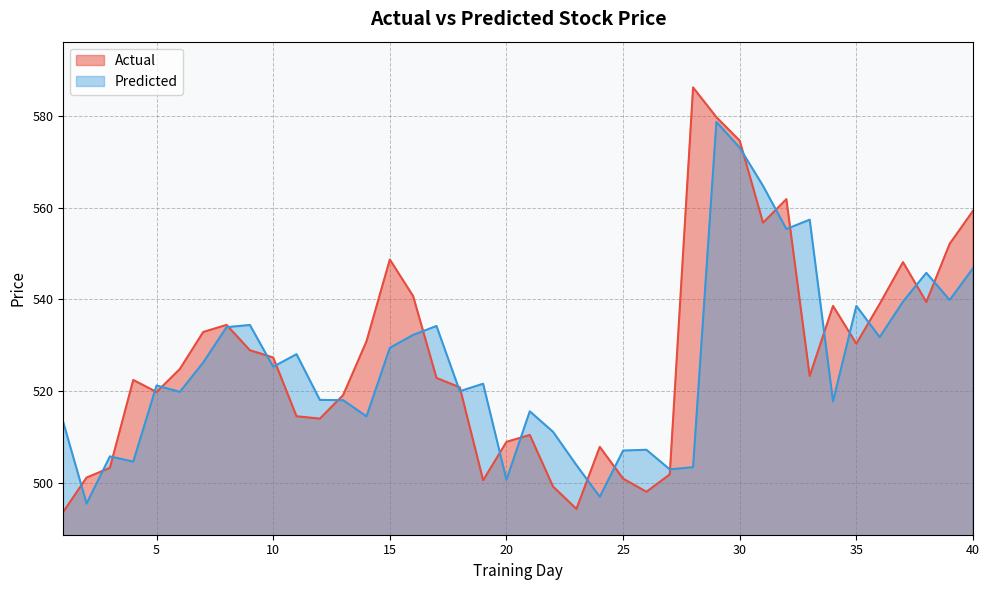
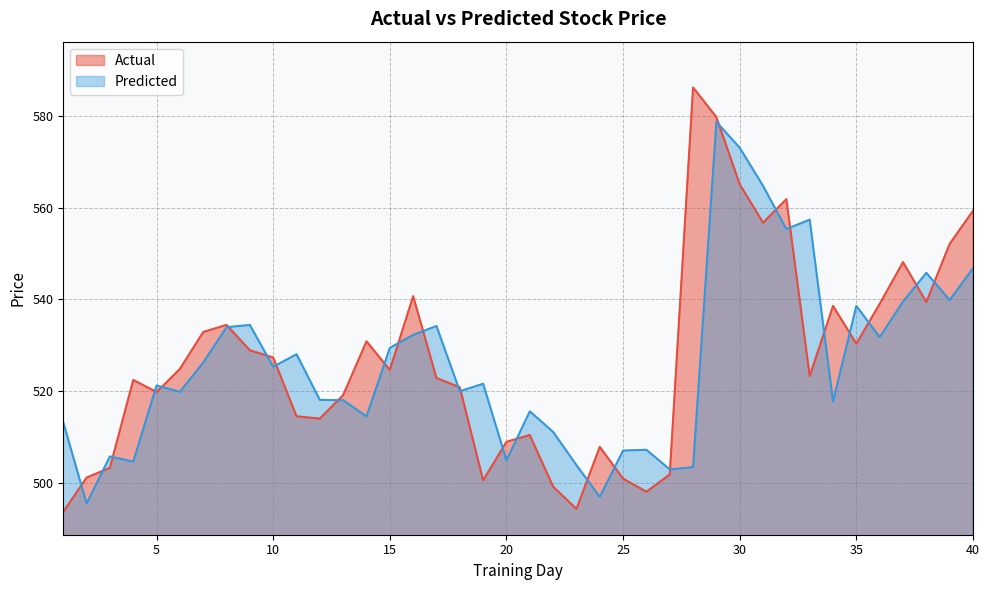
  {
    "Actual": {
      "5": 520,
      "10": 527,
-     "15": 549,
+     "15": 525,
      "20": 509,
      "25": 501,
-     "30": 575,
+     "30": 565,
      "35": 530,
      "40": 559
    },
    "Predicted": {
      "5": 521,
      "10": 525,
      "15": 529,
-     "20": 501,
+     "20": 505,
      "25": 507,
      "30": 573,
      "35": 539,
      "40": 547
    }
  }
